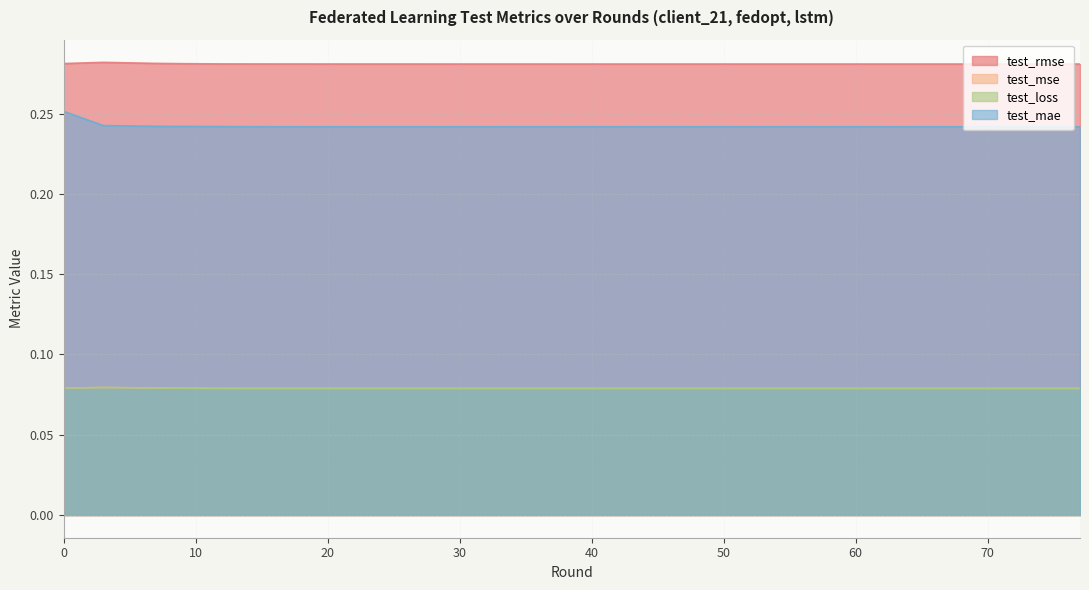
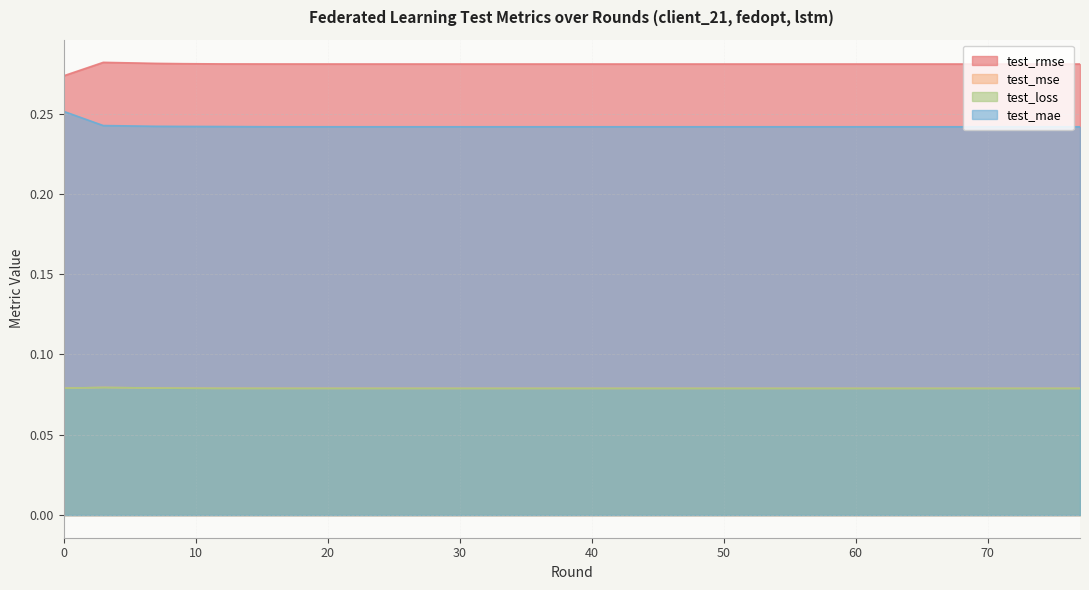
  {
    "test_rmse": {
-     "0": 0.281
+     "0": 0.273
    },
    "test_loss": {
      "0": 0.079
    },
    "test_mae": {
      "0": 0.251
    }
  }
